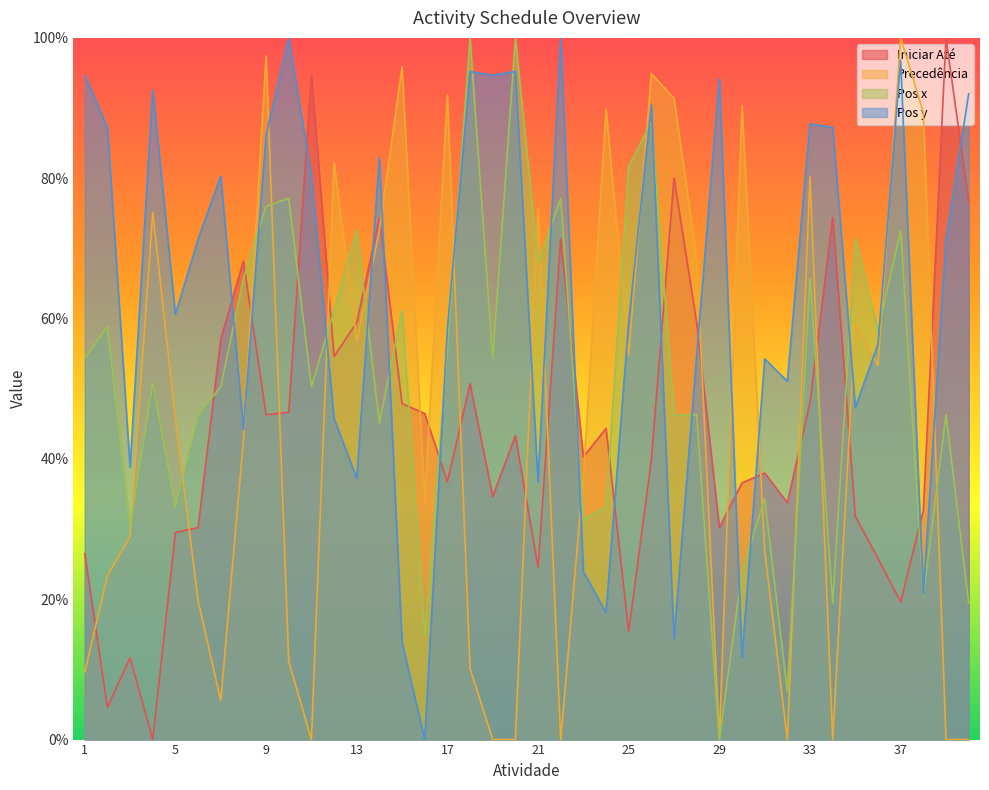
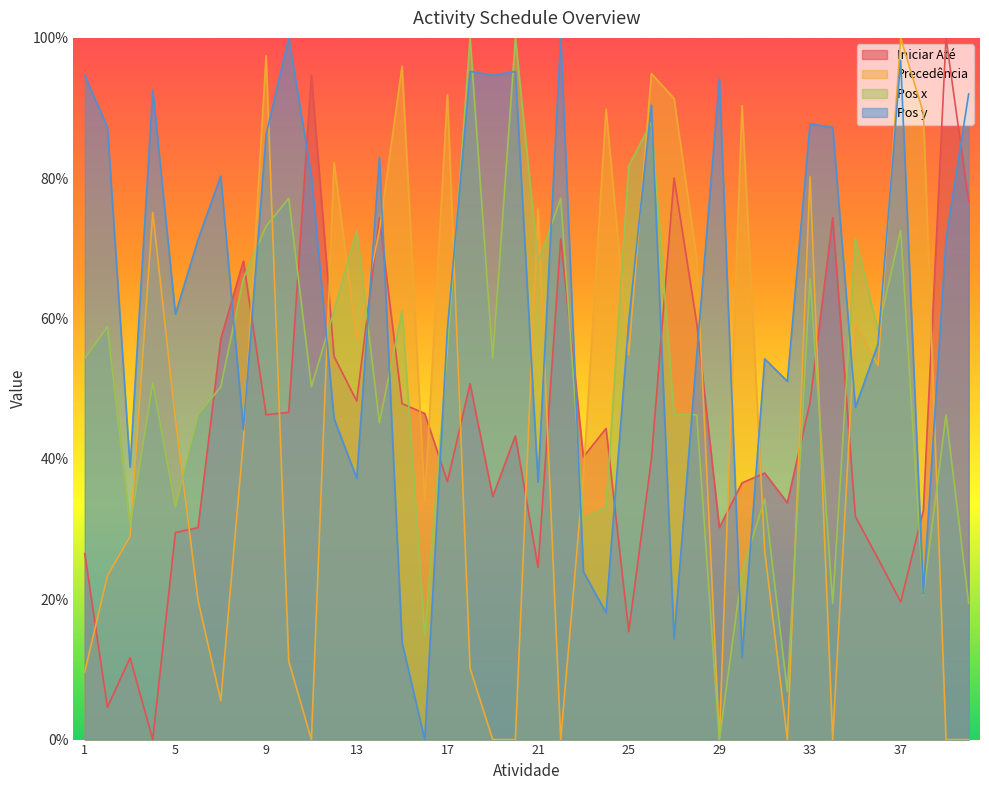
  {
    "Iniciar Até": {
      "1": "27%",
      "5": "30%",
      "9": "46%",
-     "13": "59%",
+     "13": "48%",
      "17": "37%",
      "21": "25%",
      "25": "15%",
      "29": "30%",
      "33": "48%",
      "37": "20%"
    },
    "Precedência": {
      "1": "10%",
      "5": "46%",
      "9": "97%",
      "13": "57%",
      "17": "92%",
      "21": "76%",
      "25": "55%",
      "33": "80%",
      "37": "100%"
    },
    "Pos x": {
      "1": "54%",
      "5": "33%",
-     "9": "76%",
+     "9": "73%",
      "13": "73%",
      "17": "55%",
      "21": "68%",
      "25": "82%",
      "33": "66%",
      "37": "73%"
    },
    "Pos y": {
      "1": "95%",
      "5": "61%",
      "9": "86%",
      "13": "37%",
      "17": "59%",
      "21": "37%",
      "25": "60%",
      "29": "94%",
      "33": "88%"
    }
  }
